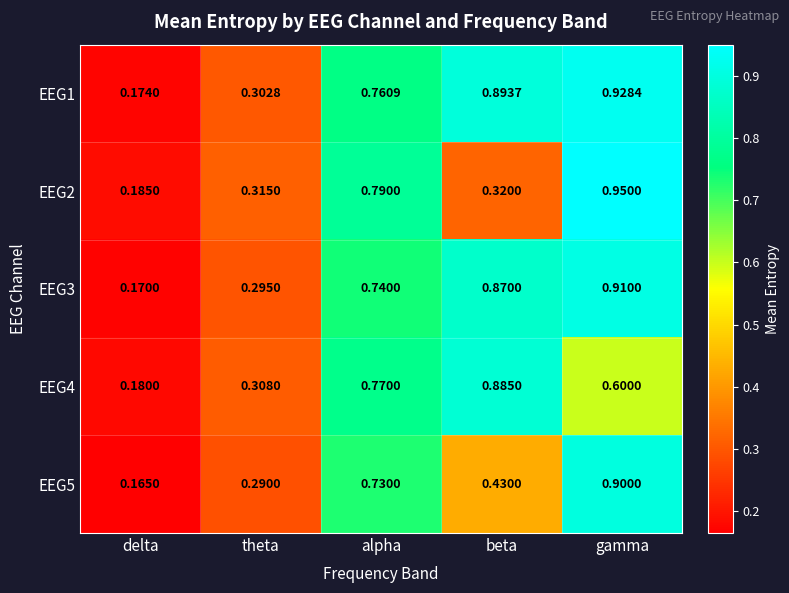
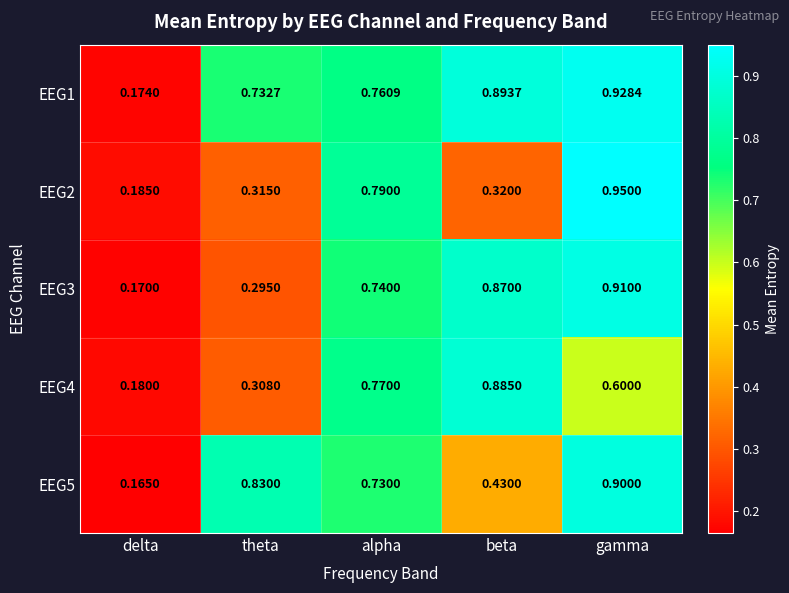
  {
    "EEG1": {
      "delta": 0.1740,
-     "theta": 0.3028,
+     "theta": 0.7327,
      "alpha": 0.7609,
      "beta": 0.8937,
      "gamma": 0.9284
    },
    "EEG2": {
      "delta": 0.1850,
      "theta": 0.3150,
      "alpha": 0.7900,
      "beta": 0.3200,
      "gamma": 0.9500
    },
    "EEG3": {
      "delta": 0.1700,
      "theta": 0.2950,
      "alpha": 0.7400,
      "beta": 0.8700,
      "gamma": 0.9100
    },
    "EEG4": {
      "delta": 0.1800,
      "theta": 0.3080,
      "alpha": 0.7700,
      "beta": 0.8850,
      "gamma": 0.6000
    },
    "EEG5": {
      "delta": 0.1650,
-     "theta": 0.2900,
+     "theta": 0.8300,
      "alpha": 0.7300,
      "beta": 0.4300,
      "gamma": 0.9000
    }
  }
